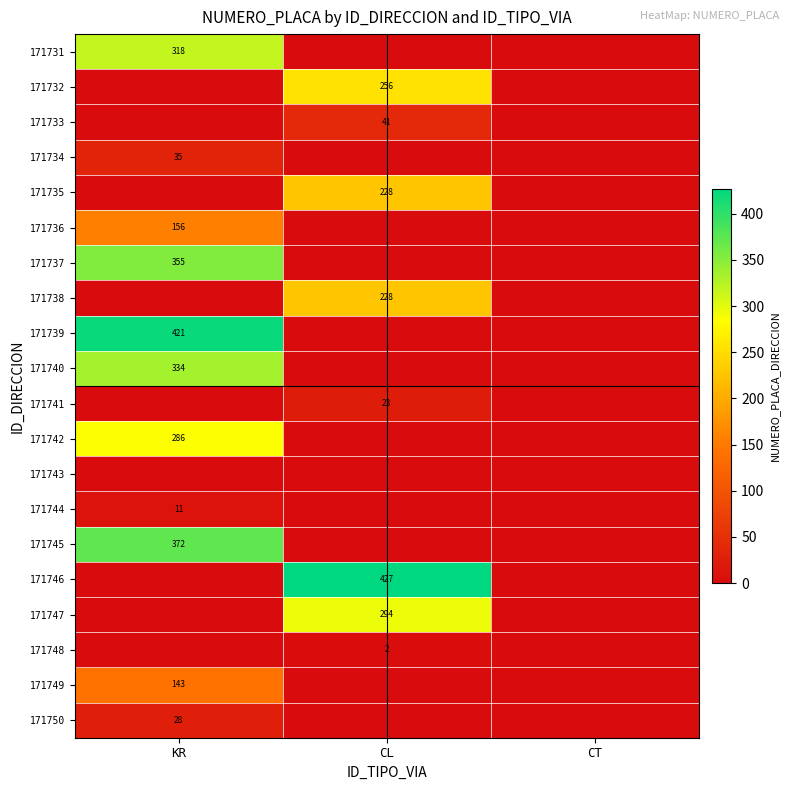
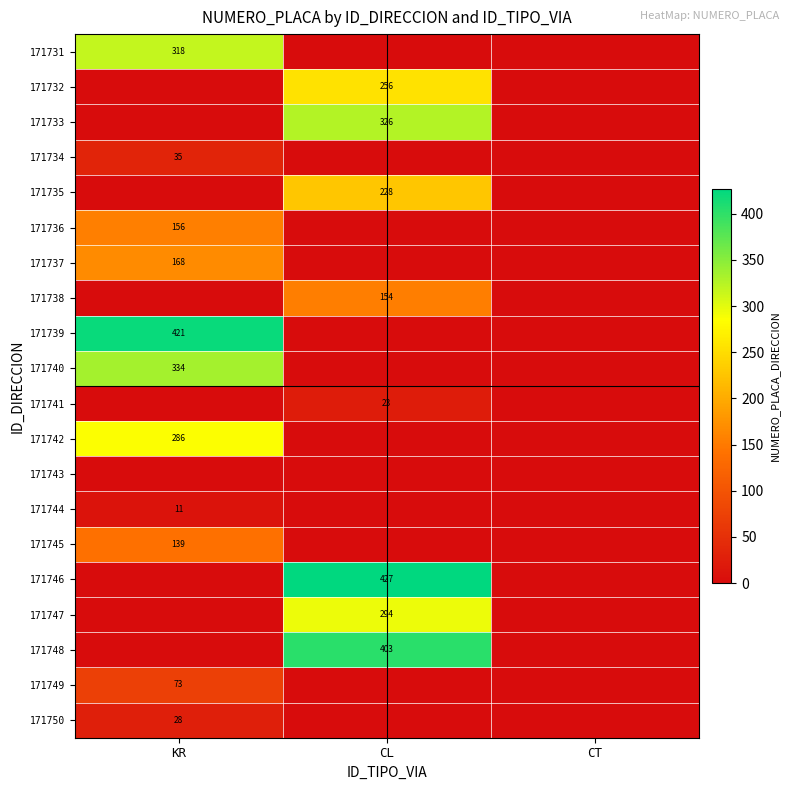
  {
    "171731": {
      "KR": 318
    },
    "171732": {
      "CL": 256
    },
    "171733": {
-     "CL": 41
+     "CL": 326
    },
    "171734": {
      "KR": 35
    },
    "171735": {
      "CL": 228
    },
    "171736": {
      "KR": 156
    },
    "171737": {
-     "KR": 355
+     "KR": 168
    },
    "171738": {
-     "CL": 228
+     "CL": 154
    },
    "171739": {
      "KR": 421
    },
    "171740": {
      "KR": 334
    },
    "171741": {
      "CL": 23
    },
    "171742": {
      "KR": 286
    },
    "171744": {
      "KR": 11
    },
    "171745": {
-     "KR": 372
+     "KR": 139
    },
    "171746": {
      "CL": 427
    },
    "171747": {
      "CL": 294
    },
    "171748": {
-     "CL": 2
+     "CL": 403
    },
    "171749": {
-     "KR": 143
+     "KR": 73
    },
    "171750": {
      "KR": 28
    }
  }
